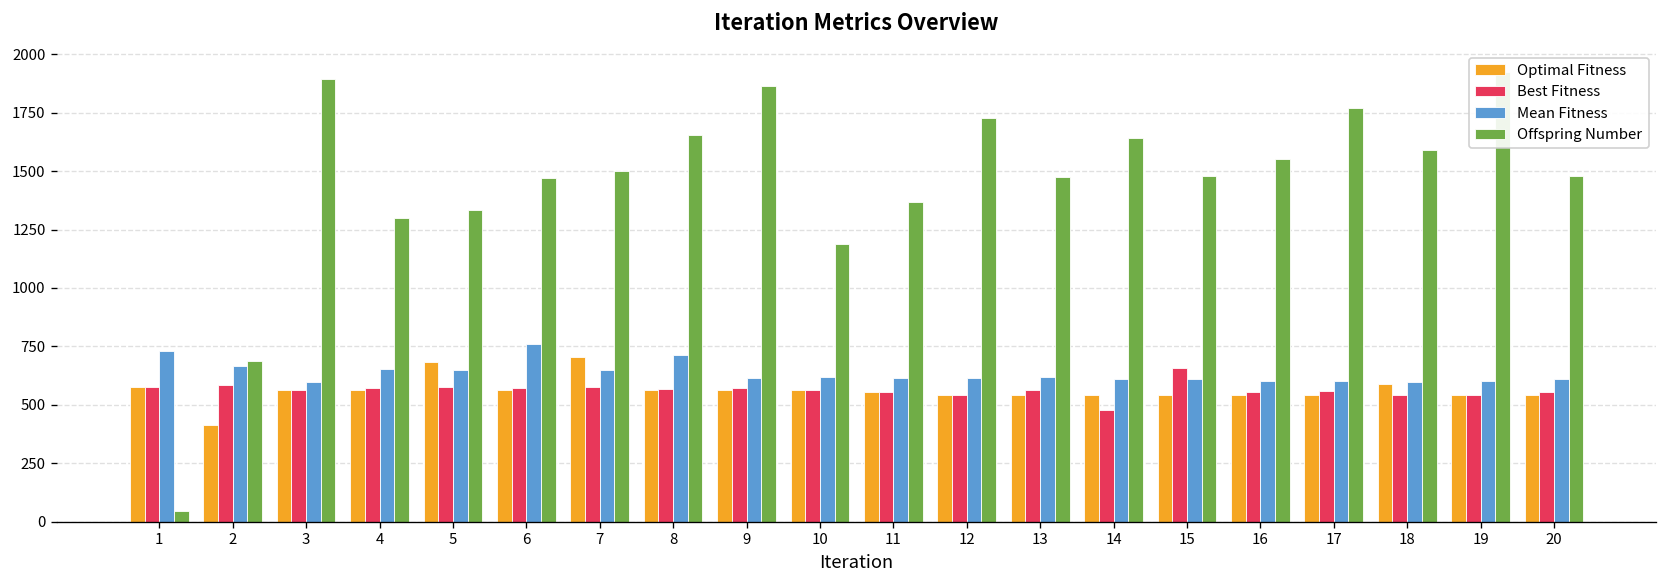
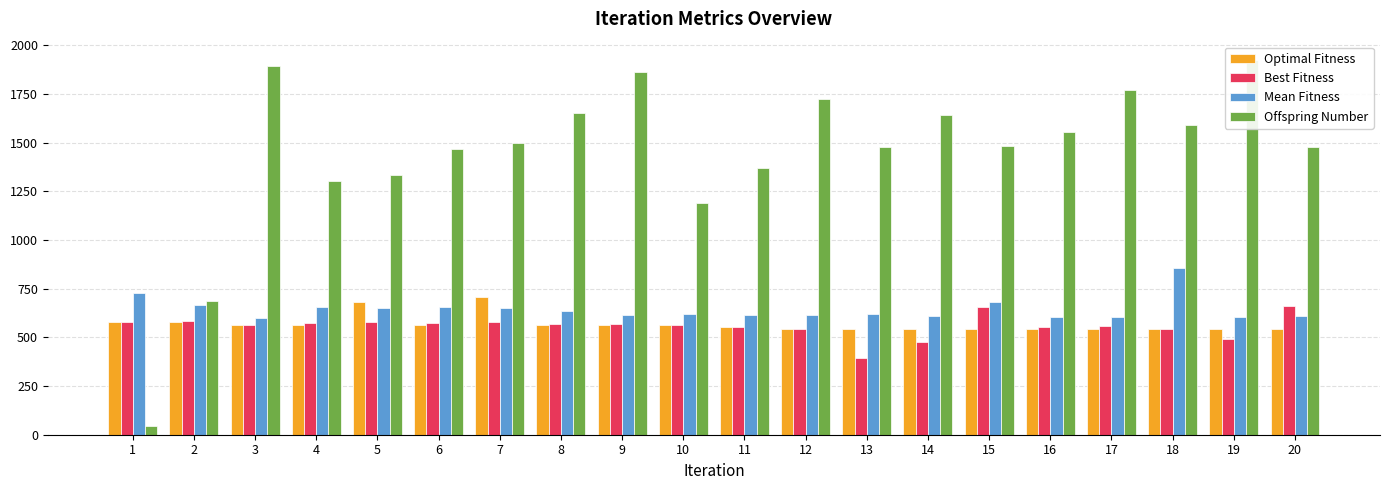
  {
    "Optimal Fitness": {
      "1": 580,
-     "2": 410,
+     "2": 580,
      "3": 560,
      "4": 560,
      "5": 680,
      "6": 560,
      "7": 710,
      "8": 560,
      "9": 560,
      "10": 560,
      "11": 560,
      "12": 540,
      "13": 540,
      "14": 540,
      "15": 540,
      "16": 540,
      "17": 540,
-     "18": 590,
+     "18": 540,
      "19": 540,
      "20": 540
    },
    "Best Fitness": {
      "1": 580,
      "2": 590,
      "3": 560,
      "4": 570,
      "5": 580,
      "6": 570,
      "7": 580,
      "8": 570,
      "9": 570,
      "10": 560,
      "11": 560,
      "12": 540,
-     "13": 560,
+     "13": 400,
      "14": 480,
      "15": 660,
      "16": 560,
      "17": 560,
      "18": 540,
-     "19": 540,
-     "20": 560
+     "19": 490,
+     "20": 660
    },
    "Mean Fitness": {
      "1": 730,
      "2": 670,
      "3": 600,
      "4": 660,
      "5": 650,
-     "6": 760,
+     "6": 650,
      "7": 650,
-     "8": 710,
+     "8": 640,
      "9": 620,
      "10": 620,
      "11": 620,
      "12": 620,
      "13": 620,
      "14": 610,
-     "15": 610,
+     "15": 680,
      "16": 600,
      "17": 600,
-     "18": 600,
+     "18": 860,
      "19": 600,
      "20": 610
    },
    "Offspring Number": {
      "1": 40,
      "2": 690,
      "3": 1890,
      "4": 1300,
      "5": 1340,
      "6": 1470,
      "7": 1500,
      "8": 1650,
      "9": 1860,
      "10": 1190,
      "11": 1370,
      "12": 1730,
      "13": 1480,
      "14": 1640,
      "15": 1480,
      "16": 1550,
      "17": 1770,
      "18": 1590,
      "20": 1480
    }
  }
